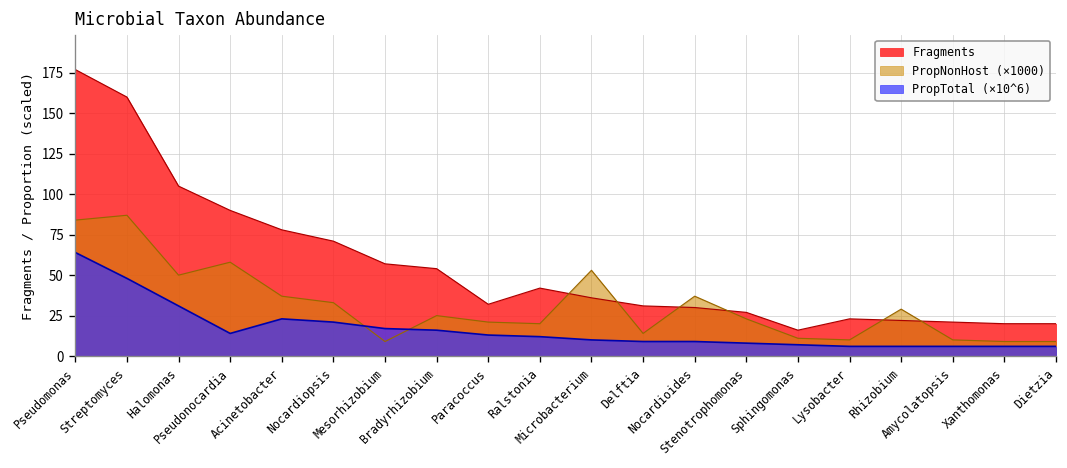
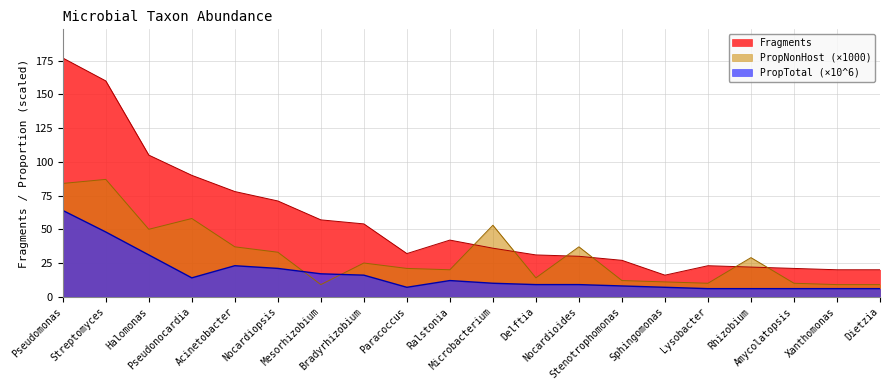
  {
    "Fragments": {
      "Pseudomonas": 177,
      "Streptomyces": 160,
      "Halomonas": 105,
      "Pseudonocardia": 90,
      "Acinetobacter": 78,
      "Nocardiopsis": 71,
      "Mesorhizobium": 57,
      "Bradyrhizobium": 54,
      "Paracoccus": 32,
      "Ralstonia": 42,
      "Microbacterium": 36,
      "Delftia": 31,
      "Nocardioides": 30,
      "Stenotrophomonas": 27,
      "Sphingomonas": 16,
      "Lysobacter": 23,
      "Rhizobium": 22,
      "Amycolatopsis": 21,
      "Xanthomonas": 20,
      "Dietzia": 20
    },
    "PropNonHost (×1000)": {
      "Pseudomonas": 84,
      "Streptomyces": 87,
      "Halomonas": 50,
      "Pseudonocardia": 58,
      "Acinetobacter": 37,
      "Nocardiopsis": 33,
      "Mesorhizobium": 9,
      "Bradyrhizobium": 25,
      "Paracoccus": 21,
      "Ralstonia": 20,
      "Microbacterium": 53,
      "Delftia": 14,
      "Nocardioides": 37,
-     "Stenotrophomonas": 23,
+     "Stenotrophomonas": 12,
      "Sphingomonas": 11,
      "Lysobacter": 10,
      "Rhizobium": 29,
      "Amycolatopsis": 10,
      "Xanthomonas": 9,
      "Dietzia": 9
    },
    "PropTotal (×10^6)": {
      "Pseudomonas": 64,
      "Streptomyces": 48,
      "Halomonas": 31,
      "Pseudonocardia": 14,
      "Acinetobacter": 23,
      "Nocardiopsis": 21,
      "Mesorhizobium": 17,
      "Bradyrhizobium": 16,
-     "Paracoccus": 13,
+     "Paracoccus": 7,
      "Ralstonia": 12,
      "Microbacterium": 10,
      "Delftia": 9,
      "Nocardioides": 9,
      "Stenotrophomonas": 8,
      "Sphingomonas": 7,
      "Lysobacter": 6,
      "Rhizobium": 6,
      "Amycolatopsis": 6,
      "Xanthomonas": 6,
      "Dietzia": 6
    }
  }
